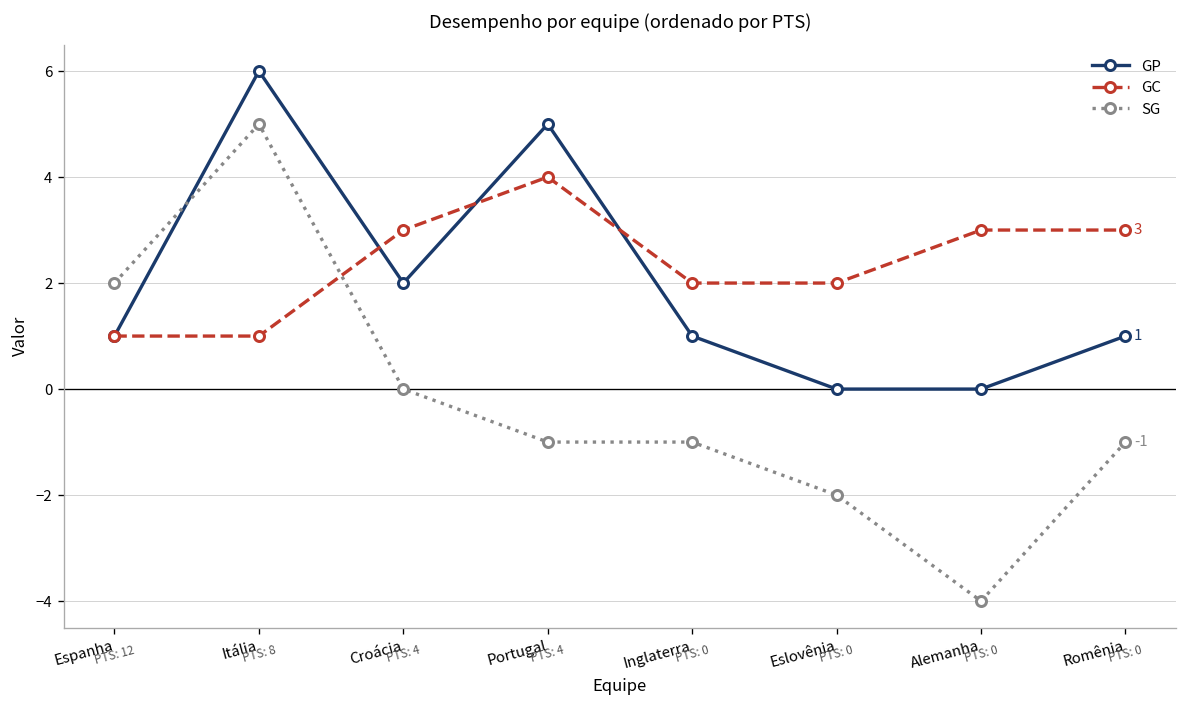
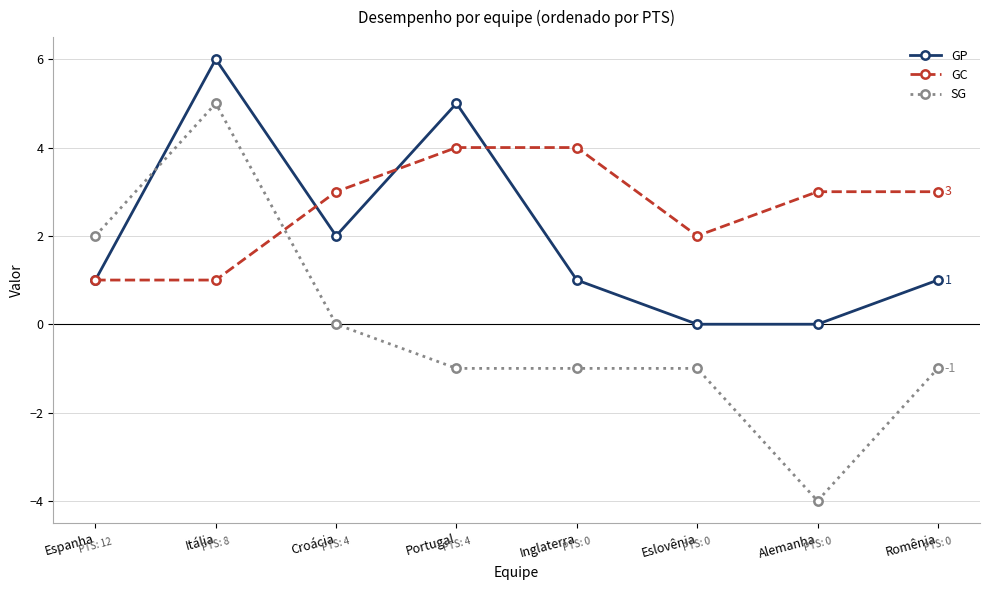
  {
    "GP": {
      "Romênia": 1
    },
    "GC": {
      "Itália": 1,
      "Croácia": 3,
      "Portugal": 4,
-     "Inglaterra": 2,
+     "Inglaterra": 4,
      "Eslovênia": 2,
      "Alemanha": 3
    },
    "SG": {
      "Espanha": 2,
      "Itália": 5,
      "Croácia": 0,
      "Portugal": -1,
      "Inglaterra": -1,
-     "Eslovênia": -2,
+     "Eslovênia": -1,
      "Alemanha": -4
    }
  }
